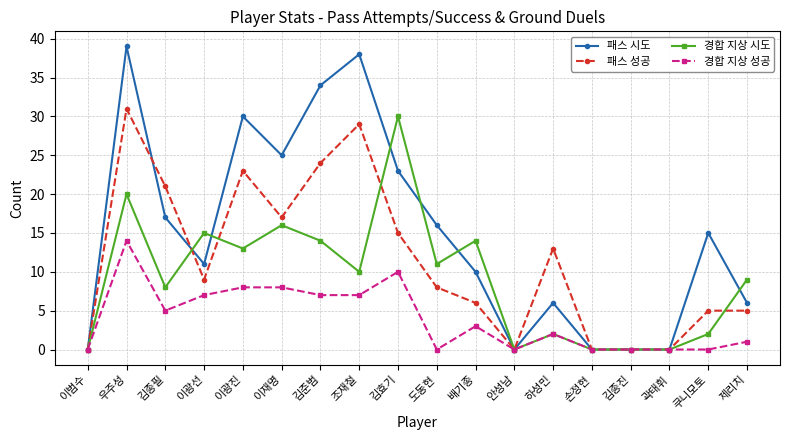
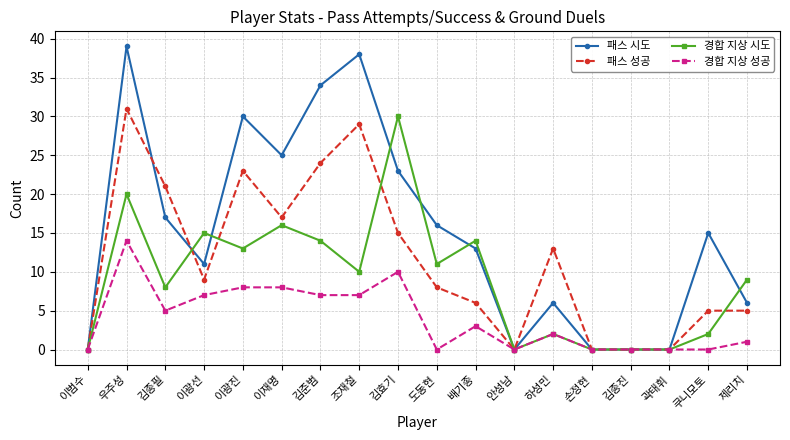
  {
    "패스 시도": {
      "우주성": 39,
      "김종필": 17,
      "이광선": 11,
      "이광진": 30,
      "이재명": 25,
      "김준범": 34,
      "조재철": 38,
      "김효기": 23,
      "도동현": 16,
-     "배기종": 10,
+     "배기종": 13,
      "하성민": 6,
      "쿠니모토": 15,
      "제리치": 6
    },
    "패스 성공": {
      "우주성": 31,
      "김종필": 21,
      "이광선": 9,
      "이광진": 23,
      "이재명": 17,
      "김준범": 24,
      "조재철": 29,
      "김효기": 15,
      "도동현": 8,
      "배기종": 6,
      "하성민": 13,
      "쿠니모토": 5,
      "제리치": 5
    },
    "경합 지상 시도": {
      "우주성": 20,
      "김종필": 8,
      "이광선": 15,
      "이광진": 13,
      "이재명": 16,
      "김준범": 14,
      "조재철": 10,
      "김효기": 30,
      "도동현": 11,
      "배기종": 14,
      "쿠니모토": 2,
      "제리치": 9
    },
    "경합 지상 성공": {
      "우주성": 14,
      "김종필": 5,
      "이광선": 7,
      "이광진": 8,
      "이재명": 8,
      "김준범": 7,
      "조재철": 7,
      "김효기": 10,
      "도동현": 0,
      "배기종": 3,
      "쿠니모토": 0,
      "제리치": 1
    }
  }
